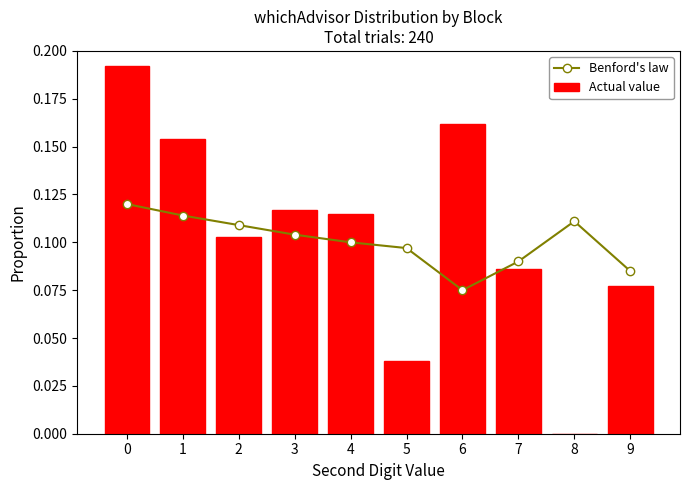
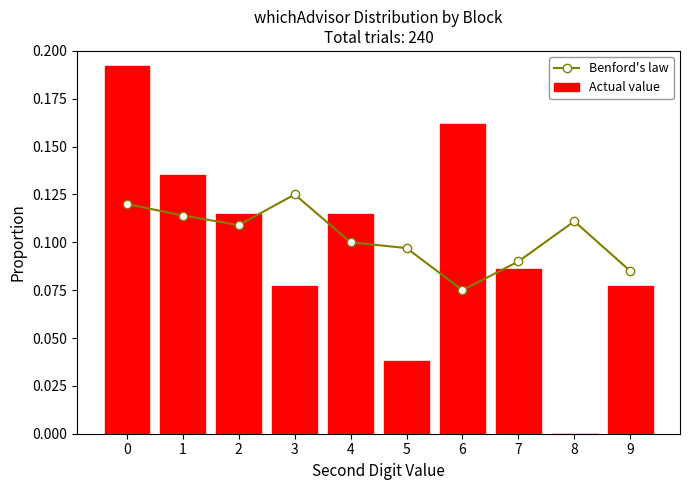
  {
    "Benford's law": {
      "0": 0.120,
      "1": 0.114,
      "2": 0.109,
-     "3": 0.104,
+     "3": 0.125,
      "4": 0.100,
      "5": 0.097,
      "6": 0.075,
      "7": 0.090,
      "8": 0.111,
      "9": 0.085
    },
    "Actual value": {
      "0": 0.192,
-     "1": 0.154,
-     "2": 0.103,
-     "3": 0.117,
+     "1": 0.135,
+     "2": 0.115,
+     "3": 0.077,
      "4": 0.115,
      "5": 0.038,
      "6": 0.162,
      "7": 0.086,
      "8": 0.000,
      "9": 0.077
    }
  }
